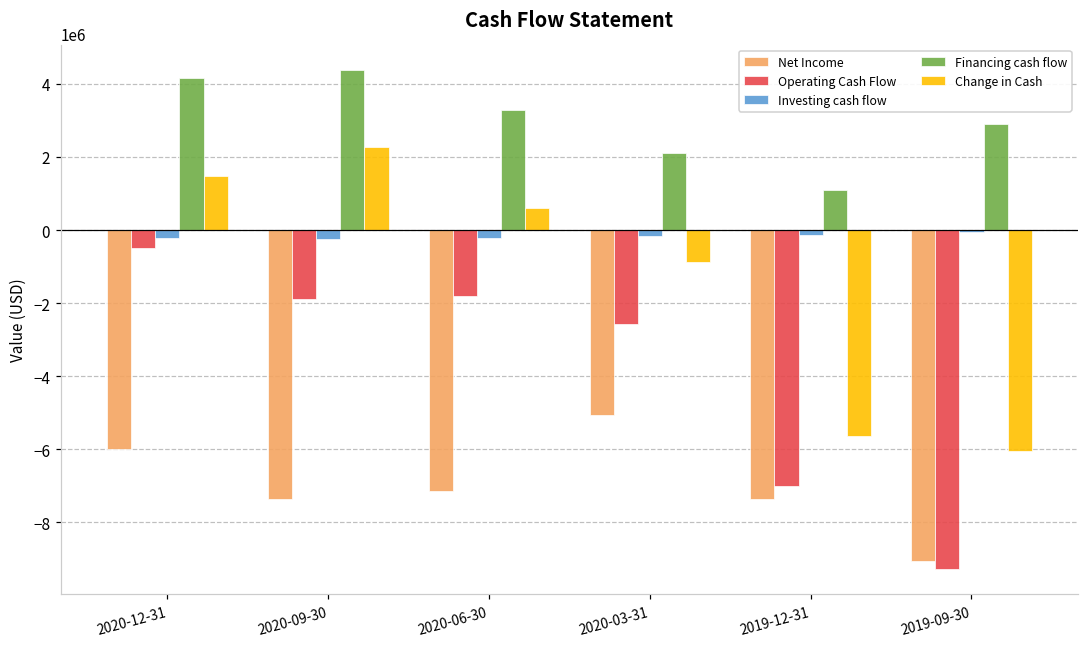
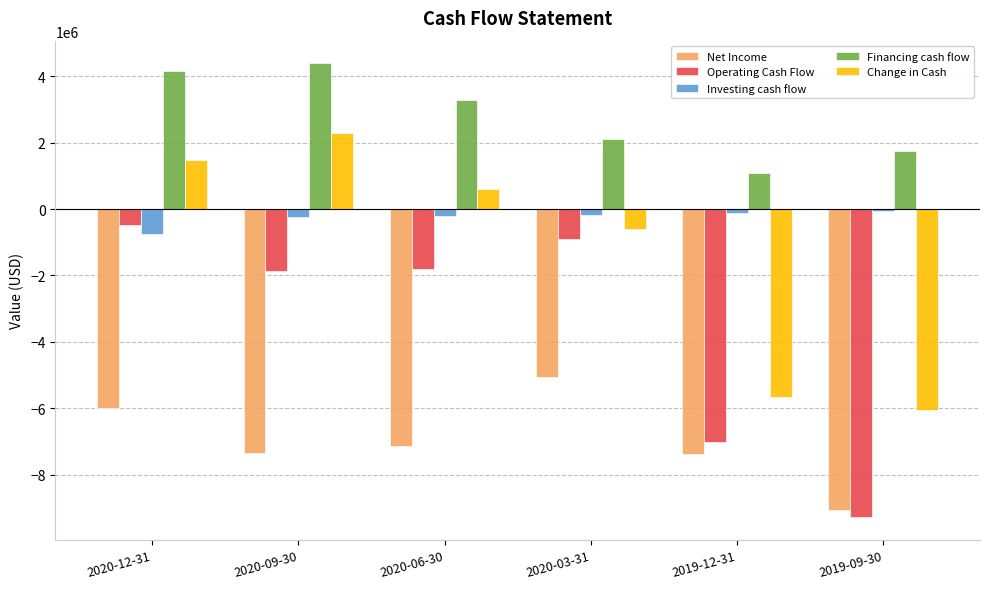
  {
    "Net Income": {
      "2020-12-31": -6000000,
      "2020-09-30": -7400000,
      "2020-06-30": -7100000,
      "2020-03-31": -5000000,
      "2019-12-31": -7400000,
      "2019-09-30": -9100000
    },
    "Operating Cash Flow": {
      "2020-12-31": -500000,
      "2020-09-30": -1900000,
      "2020-06-30": -1800000,
-     "2020-03-31": -2600000,
+     "2020-03-31": -900000,
      "2019-12-31": -7000000,
      "2019-09-30": -9300000
    },
    "Investing cash flow": {
-     "2020-12-31": -200000,
+     "2020-12-31": -700000,
      "2020-09-30": -200000,
      "2020-06-30": -200000,
      "2020-03-31": -200000,
      "2019-12-31": -100000
    },
    "Financing cash flow": {
      "2020-12-31": 4200000,
      "2020-09-30": 4400000,
      "2020-06-30": 3300000,
      "2020-03-31": 2100000,
      "2019-12-31": 1100000,
-     "2019-09-30": 2900000
+     "2019-09-30": 1700000
    },
    "Change in Cash": {
      "2020-12-31": 1500000,
      "2020-09-30": 2300000,
      "2020-06-30": 600000,
-     "2020-03-31": -900000,
+     "2020-03-31": -600000,
      "2019-12-31": -5600000,
      "2019-09-30": -6100000
    }
  }
